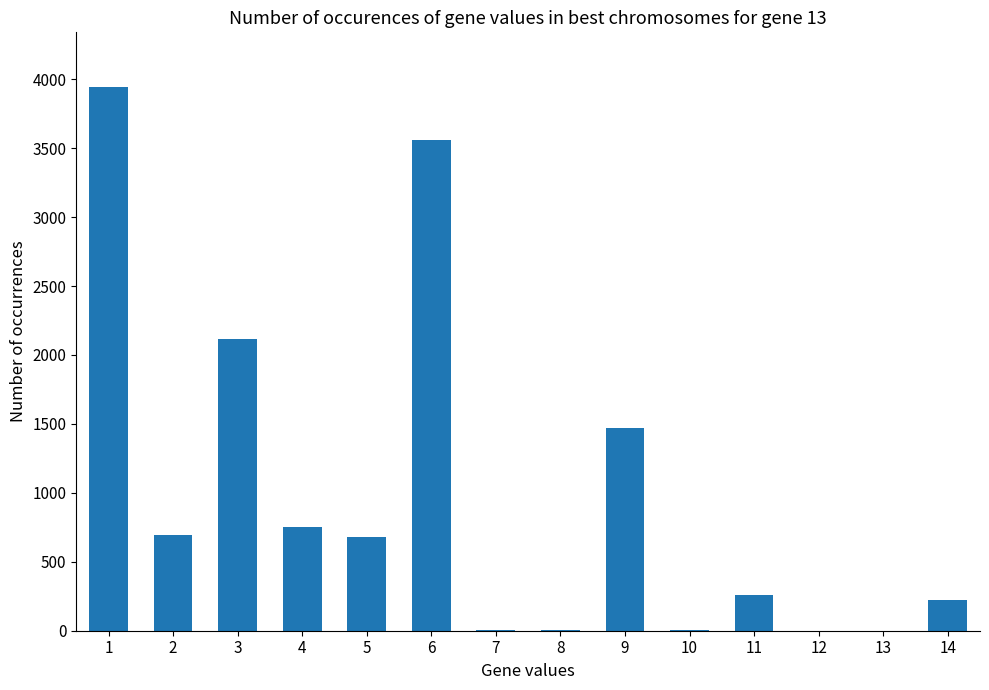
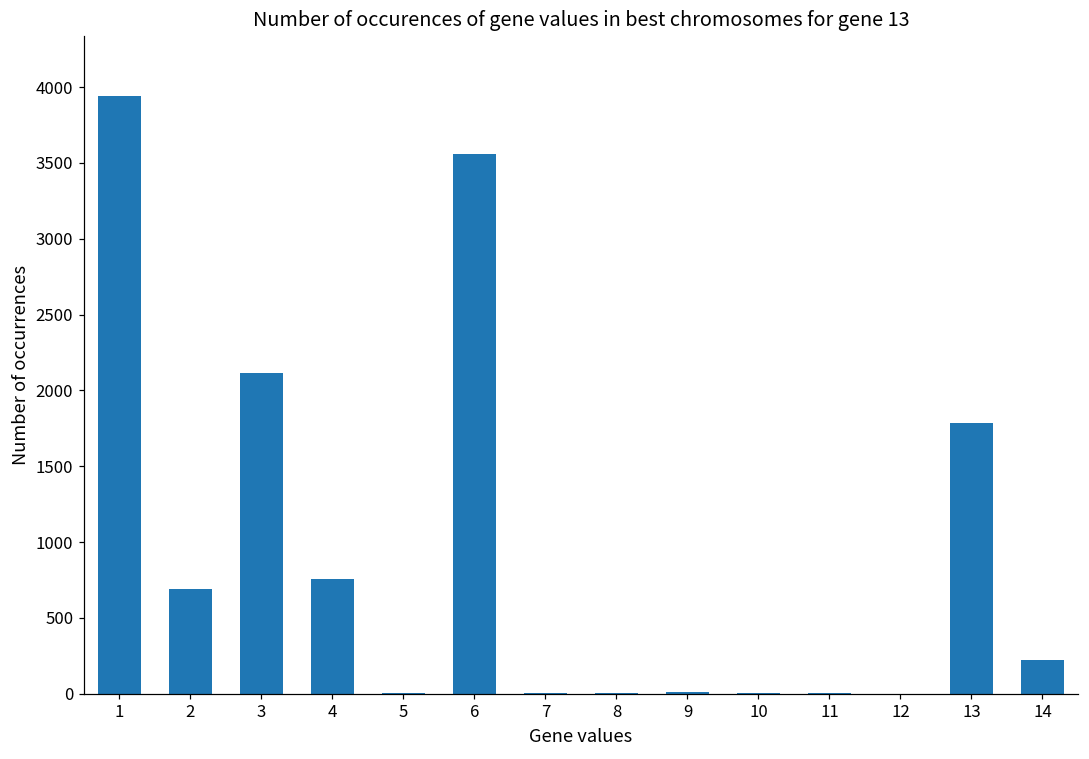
  {
    "1": 3940,
    "2": 690,
    "3": 2110,
    "4": 750,
-   "5": 680,
+   "5": 0,
    "6": 3560,
-   "9": 1470,
-   "11": 260,
-   "13": 0,
+   "9": 10,
+   "11": 10,
+   "13": 1790,
    "14": 230
  }
